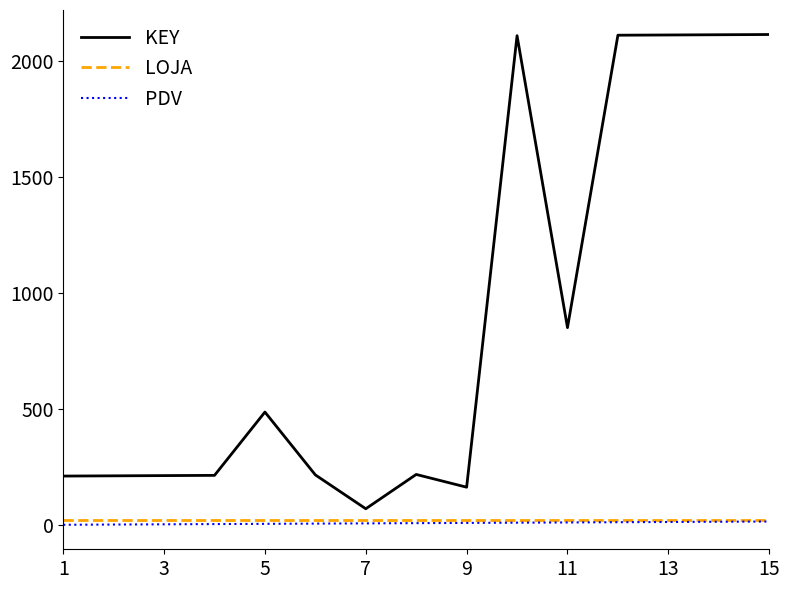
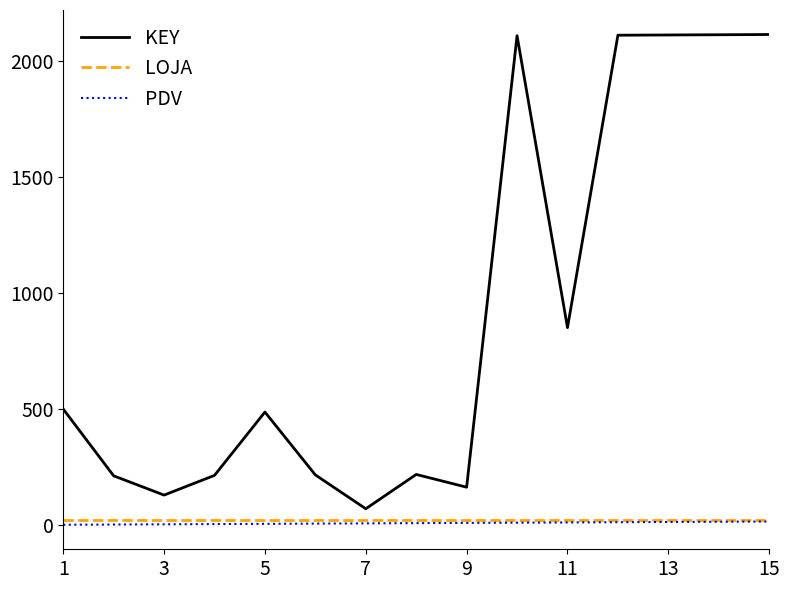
  {
    "KEY": {
-     "1": 210,
-     "3": 210,
+     "1": 500,
+     "3": 130,
      "5": 490,
      "7": 70,
      "9": 160,
      "11": 850,
      "13": 2110,
      "15": 2120
    },
    "LOJA": {
      "1": 20,
      "3": 20,
      "5": 20,
      "7": 20,
      "9": 20
    },
    "PDV": {
      "1": 0,
      "3": 0,
      "5": 10,
      "7": 10,
      "9": 10
    }
  }
